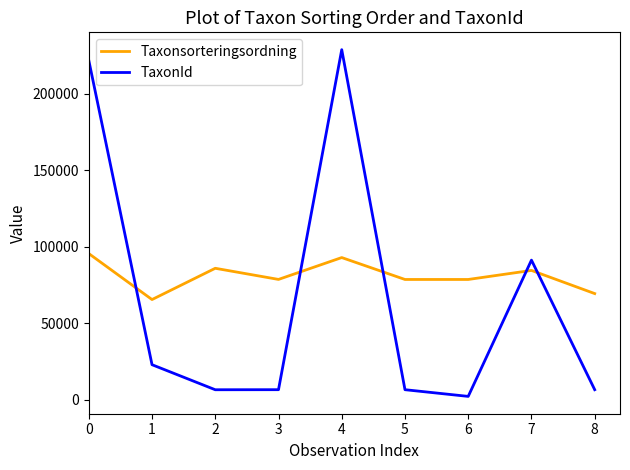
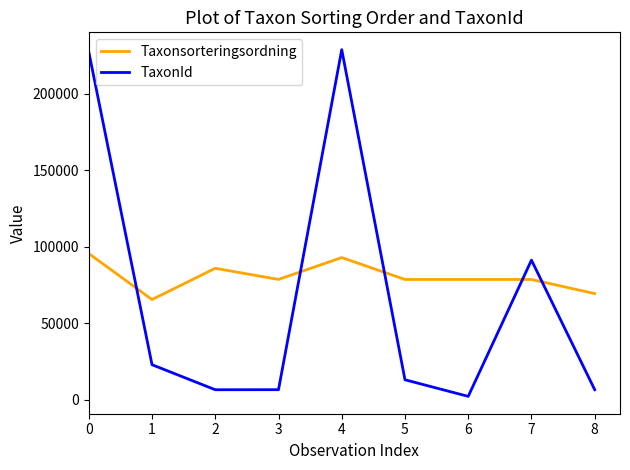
  {
    "Taxonsorteringsordning": {
      "0": 96000,
      "1": 65000,
      "2": 86000,
      "3": 79000,
      "4": 93000,
      "5": 79000,
      "6": 79000,
-     "7": 84000,
+     "7": 79000,
      "8": 69000
    },
    "TaxonId": {
-     "0": 222000,
+     "0": 227000,
      "1": 23000,
      "2": 6000,
      "3": 6000,
      "4": 229000,
-     "5": 6000,
+     "5": 13000,
      "6": 2000,
      "7": 91000,
      "8": 6000
    }
  }
